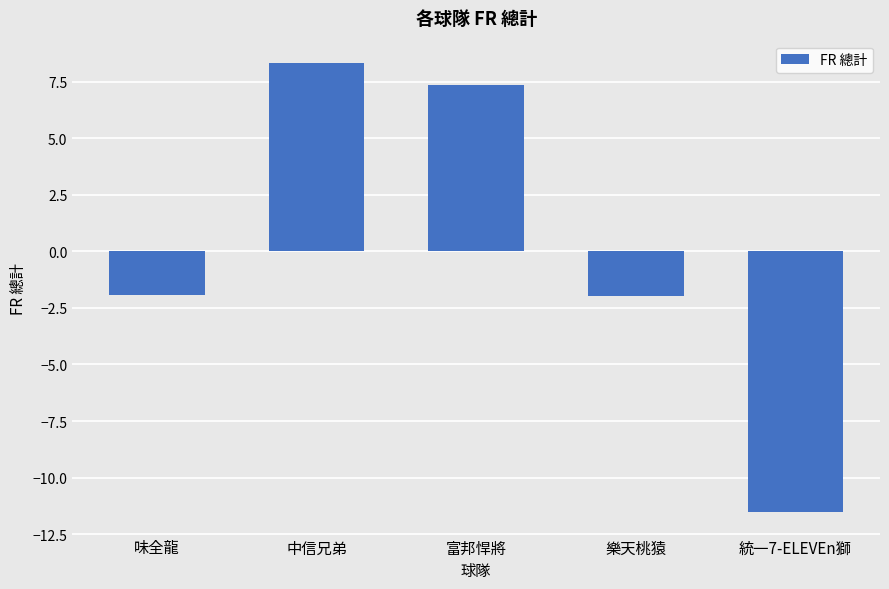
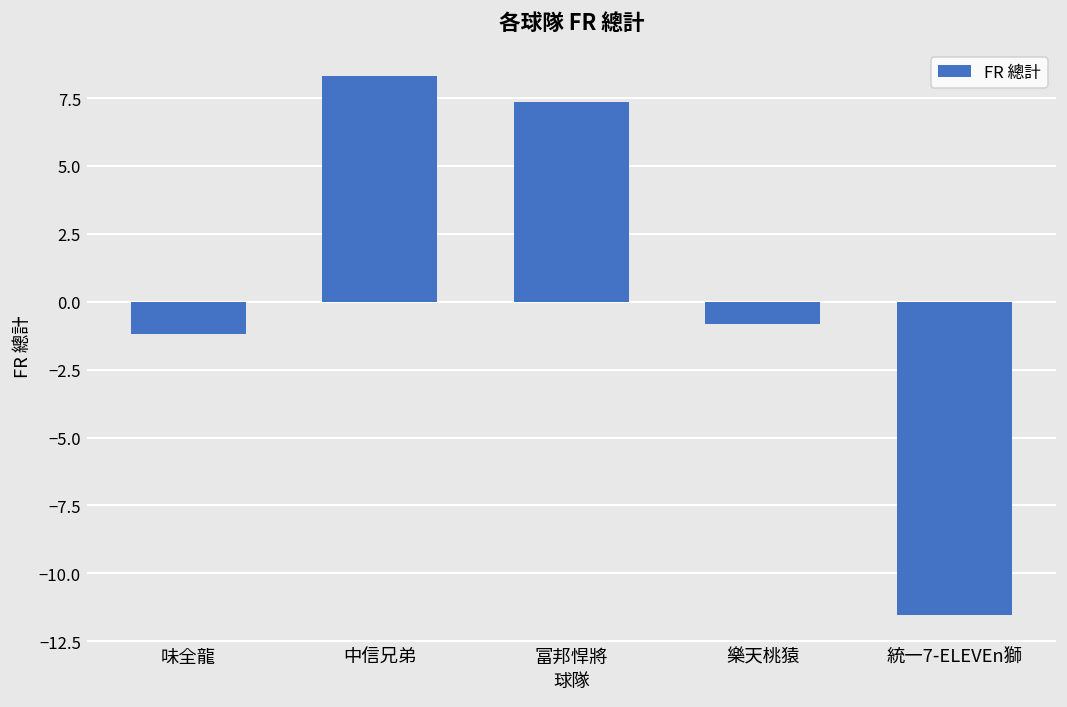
  {
-   "味全龍": -1.9,
+   "味全龍": -1.2,
    "中信兄弟": 8.3,
    "富邦悍將": 7.3,
-   "樂天桃猿": -2.0,
+   "樂天桃猿": -0.8,
    "統一7-ELEVEn獅": -11.5
  }
